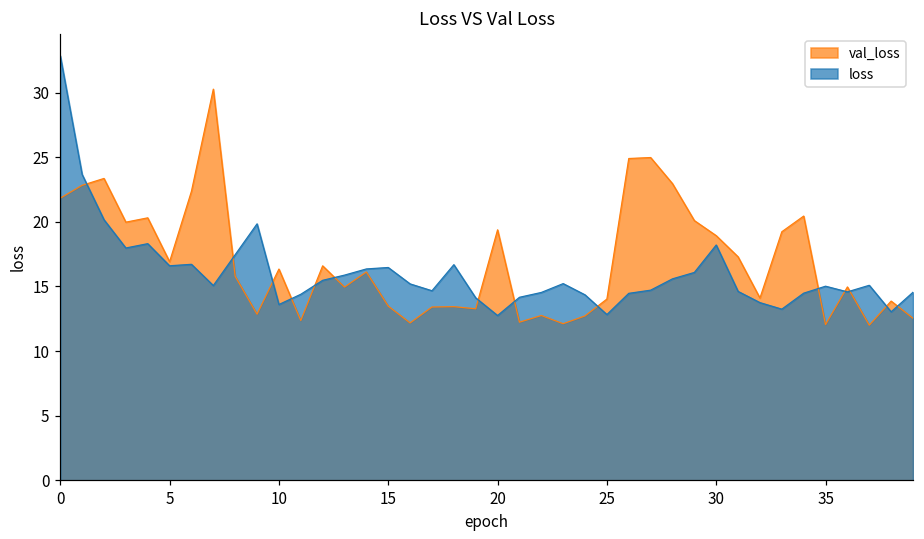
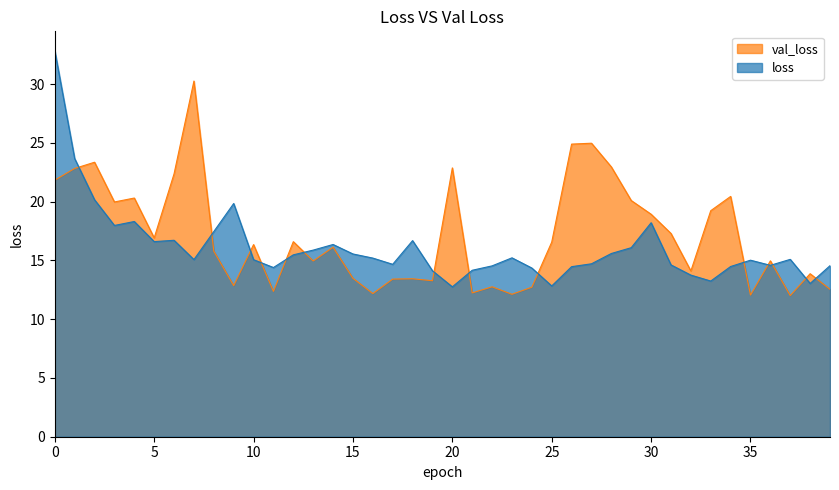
  {
    "val_loss": {
      "0": 21.8,
      "5": 16.9,
      "10": 16.3,
      "15": 13.5,
-     "20": 19.4,
-     "25": 14.0,
+     "20": 22.9,
+     "25": 16.6,
      "30": 18.9,
      "35": 12.1
    },
    "loss": {
      "0": 32.9,
      "5": 16.6,
-     "10": 13.6,
-     "15": 16.5,
+     "10": 15.1,
+     "15": 15.6,
      "20": 12.8,
      "25": 12.8,
      "30": 18.2,
      "35": 15.0
    }
  }
